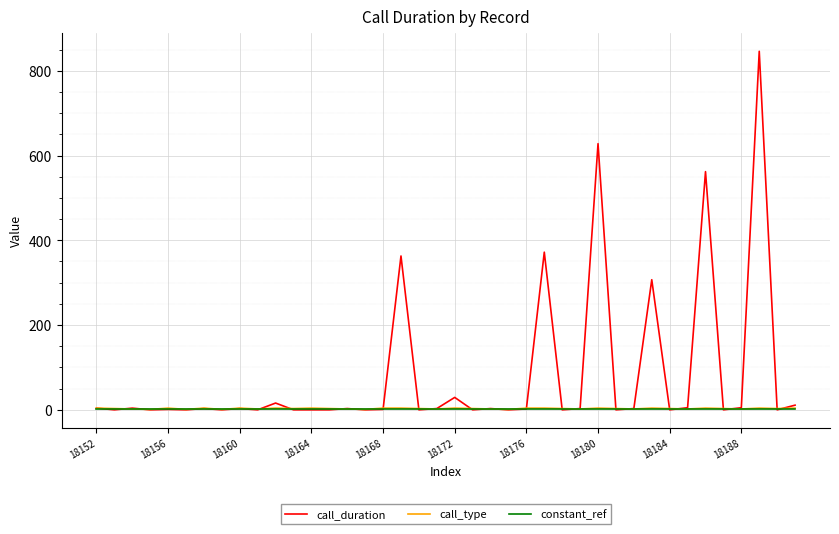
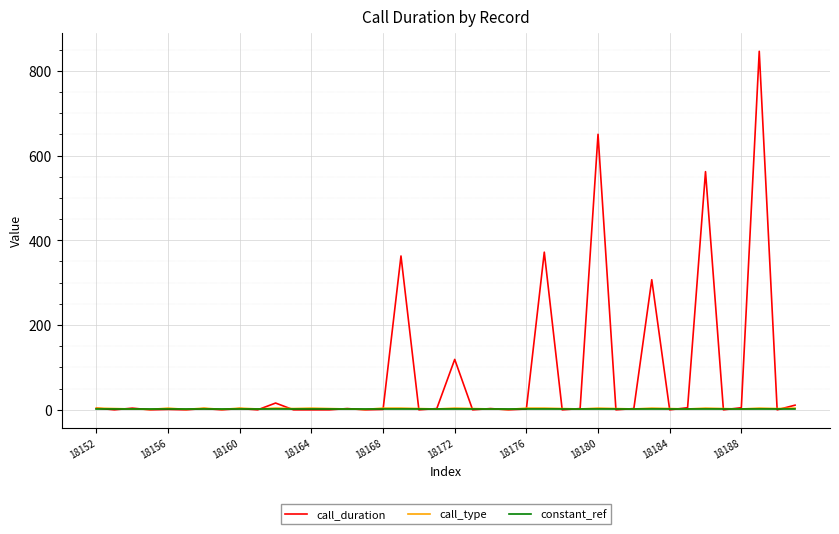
  {
    "call_duration": {
-     "18172": 30,
-     "18180": 630
+     "18172": 120,
+     "18180": 650
    }
  }
